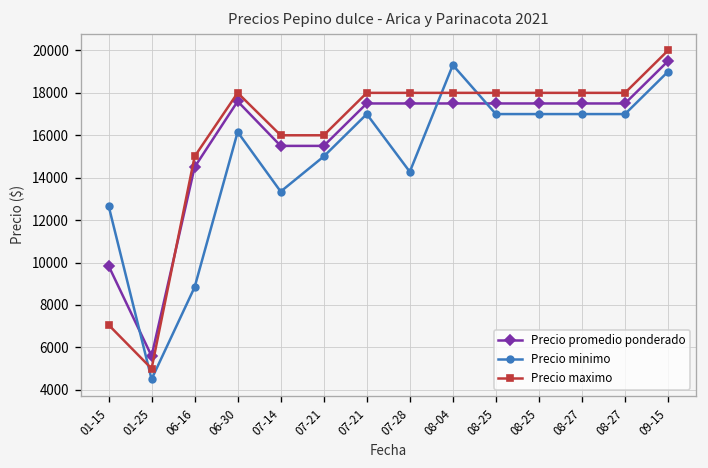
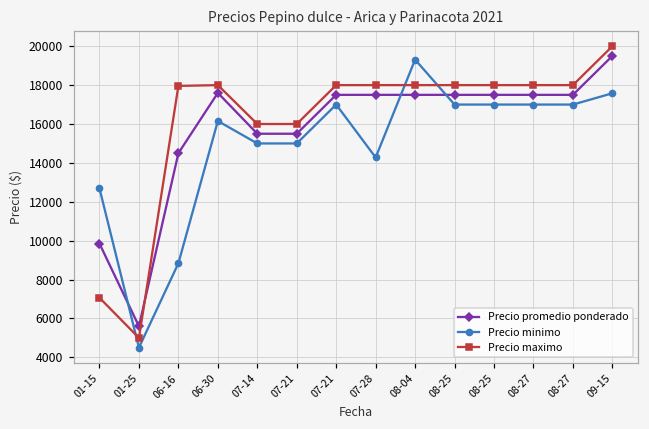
  {
    "Precio promedio ponderado": {
      "01-15": 9900,
      "01-25": 5600,
      "06-16": 14500,
      "06-30": 17600,
      "07-14": 15500,
      "07-28": 17500,
      "08-04": 17500,
      "09-15": 19500
    },
    "Precio minimo": {
      "01-15": 12700,
      "01-25": 4500,
      "06-16": 8800,
      "06-30": 16200,
-     "07-14": 13300,
+     "07-14": 15000,
      "07-28": 14300,
      "08-04": 19300,
-     "09-15": 19000
+     "09-15": 17600
    },
    "Precio maximo": {
      "01-15": 7100,
      "01-25": 5000,
-     "06-16": 15000,
+     "06-16": 18000,
      "06-30": 18000,
      "07-14": 16000,
      "07-28": 18000,
      "08-04": 18000,
      "09-15": 20000
    }
  }
